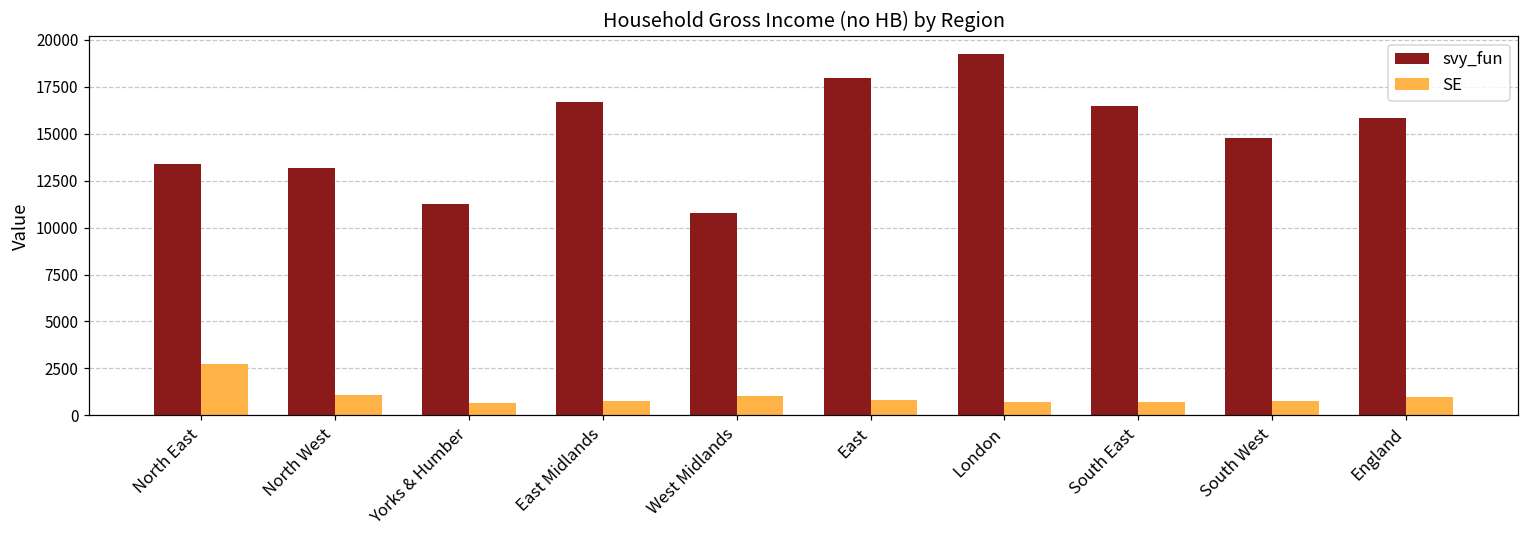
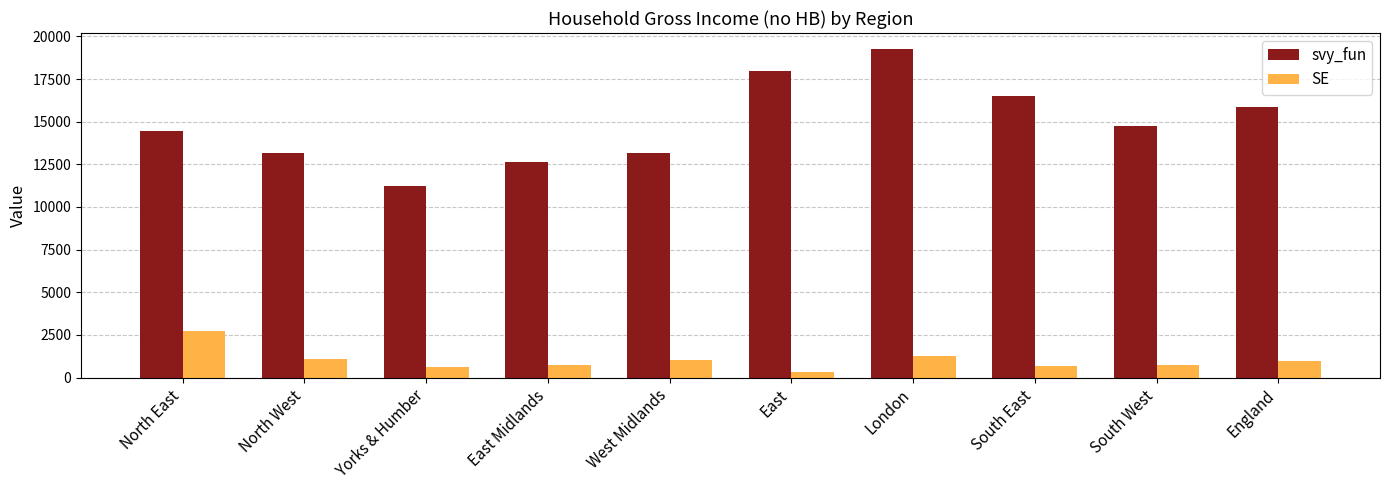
  {
    "svy_fun": {
-     "North East": 13400,
+     "North East": 14400,
      "North West": 13200,
      "Yorks & Humber": 11200,
-     "East Midlands": 16700,
-     "West Midlands": 10800,
+     "East Midlands": 12700,
+     "West Midlands": 13200,
      "East": 18000,
      "London": 19200,
      "South East": 16500,
      "South West": 14800,
      "England": 15900
    },
    "SE": {
      "North East": 2700,
      "North West": 1100,
      "Yorks & Humber": 600,
      "East Midlands": 700,
      "West Midlands": 1000,
-     "East": 800,
-     "London": 700,
+     "East": 300,
+     "London": 1300,
      "South East": 700,
      "South West": 700,
      "England": 1000
    }
  }
